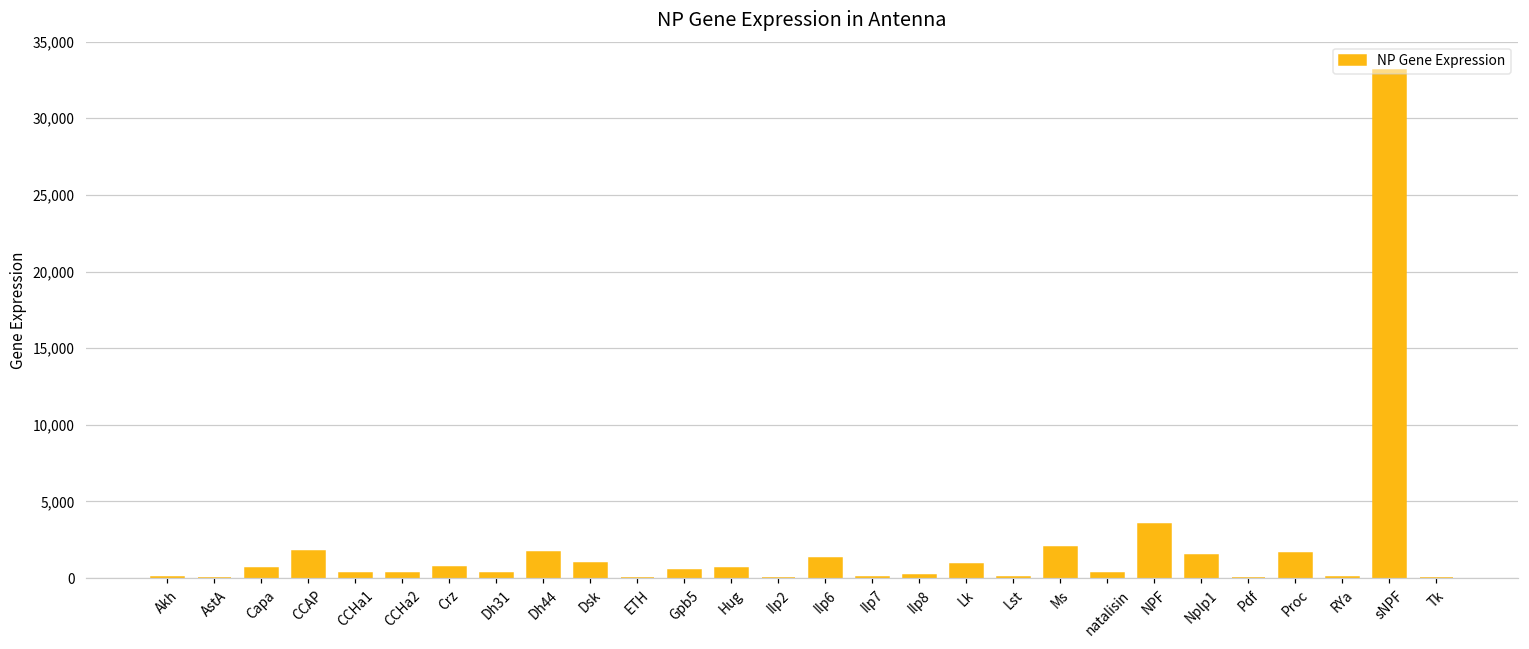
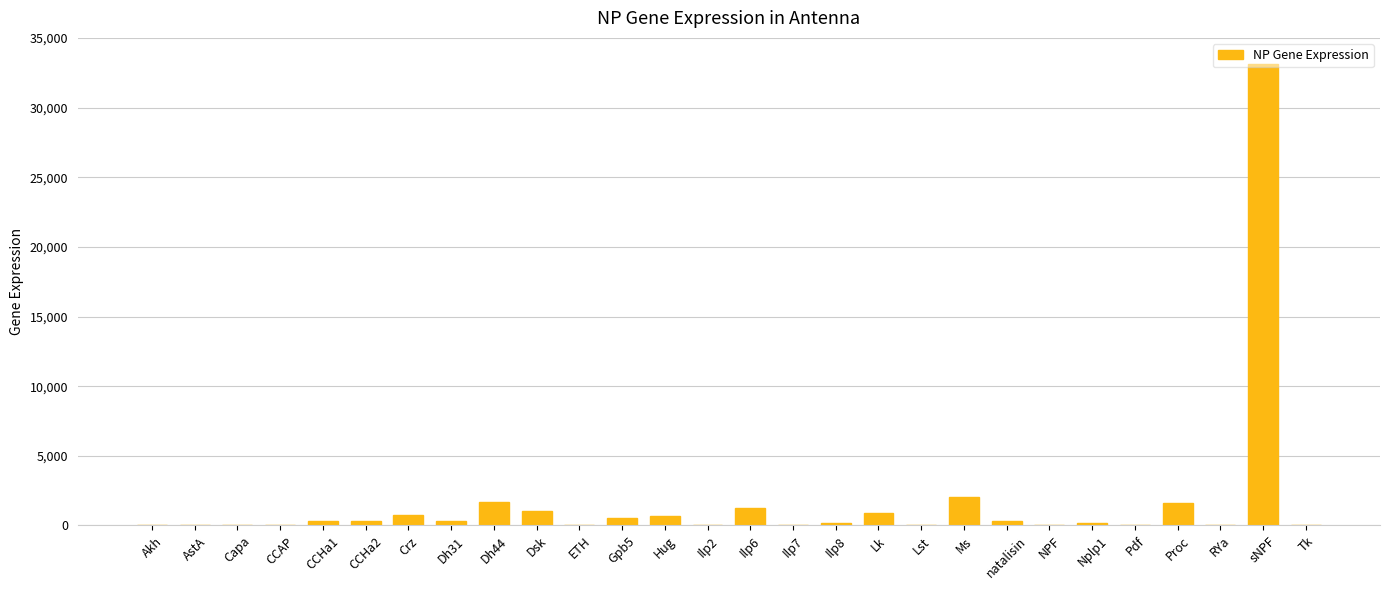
  {
-   "Capa": "600",
-   "CCAP": "1,700",
+   "Capa": "0",
+   "CCAP": "100",
    "CCHa1": "300",
    "CCHa2": "300",
    "Crz": "700",
    "Dh31": "300",
    "Dh44": "1,700",
    "Dsk": "1,000",
    "Gpb5": "500",
    "Hug": "700",
    "Ilp6": "1,300",
    "Ilp8": "200",
    "Lk": "900",
    "Ms": "2,000",
    "natalisin": "300",
-   "NPF": "3,500",
-   "Nplp1": "1,500",
+   "NPF": "0",
+   "Nplp1": "200",
    "Proc": "1,600"
  }
